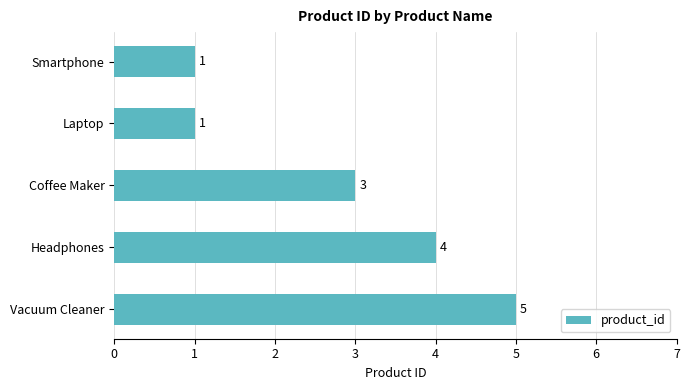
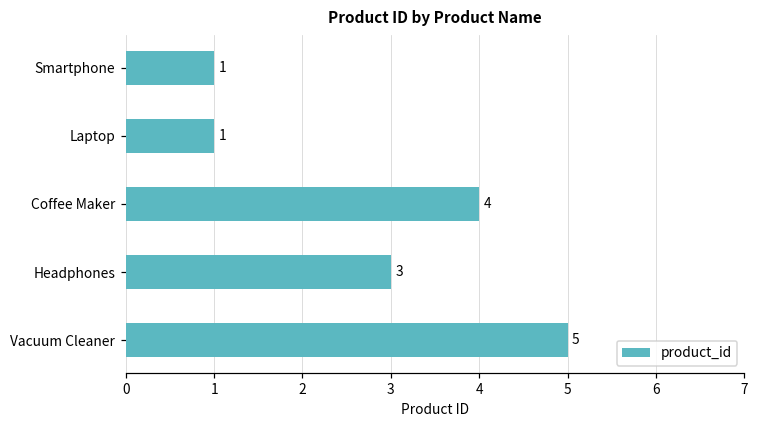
  {
    "Smartphone": 1,
    "Laptop": 1,
-   "Coffee Maker": 3,
-   "Headphones": 4,
+   "Coffee Maker": 4,
+   "Headphones": 3,
    "Vacuum Cleaner": 5
  }
